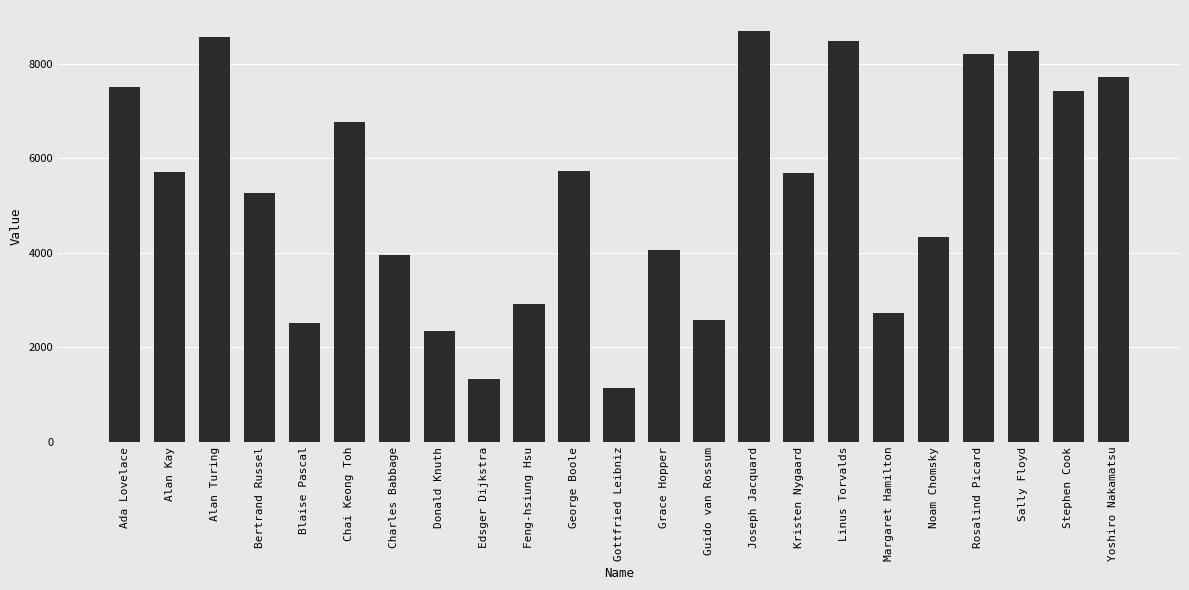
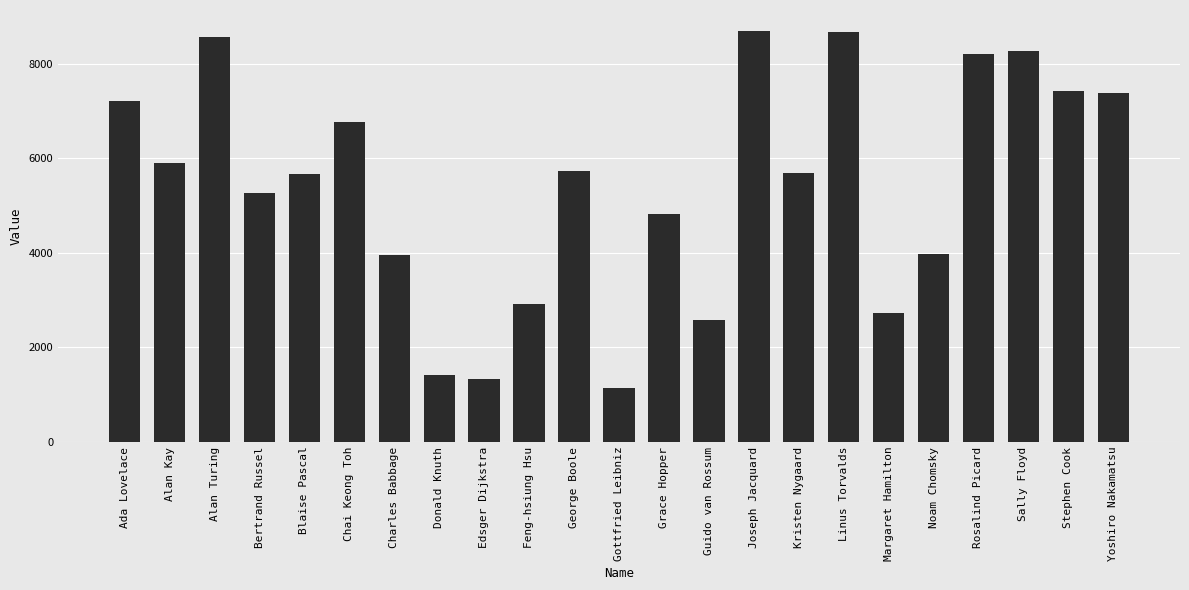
  {
-   "Ada Lovelace": 7500,
-   "Alan Kay": 5700,
+   "Ada Lovelace": 7200,
+   "Alan Kay": 5900,
    "Alan Turing": 8600,
    "Bertrand Russel": 5300,
-   "Blaise Pascal": 2500,
+   "Blaise Pascal": 5700,
    "Chai Keong Toh": 6800,
    "Charles Babbage": 4000,
-   "Donald Knuth": 2300,
+   "Donald Knuth": 1400,
    "Edsger Dijkstra": 1300,
    "Feng-hsiung Hsu": 2900,
    "George Boole": 5700,
    "Gottfried Leibniz": 1100,
-   "Grace Hopper": 4100,
+   "Grace Hopper": 4800,
    "Guido van Rossum": 2600,
    "Joseph Jacquard": 8700,
    "Kristen Nygaard": 5700,
-   "Linus Torvalds": 8500,
+   "Linus Torvalds": 8700,
    "Margaret Hamilton": 2700,
-   "Noam Chomsky": 4300,
+   "Noam Chomsky": 4000,
    "Rosalind Picard": 8200,
    "Sally Floyd": 8300,
    "Stephen Cook": 7400,
-   "Yoshiro Nakamatsu": 7700
+   "Yoshiro Nakamatsu": 7400
  }
